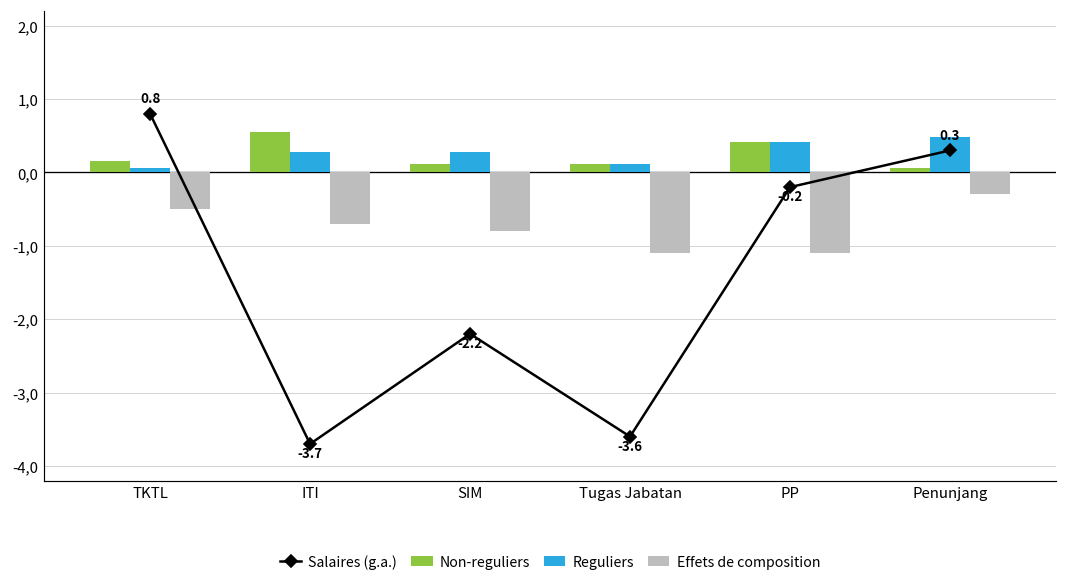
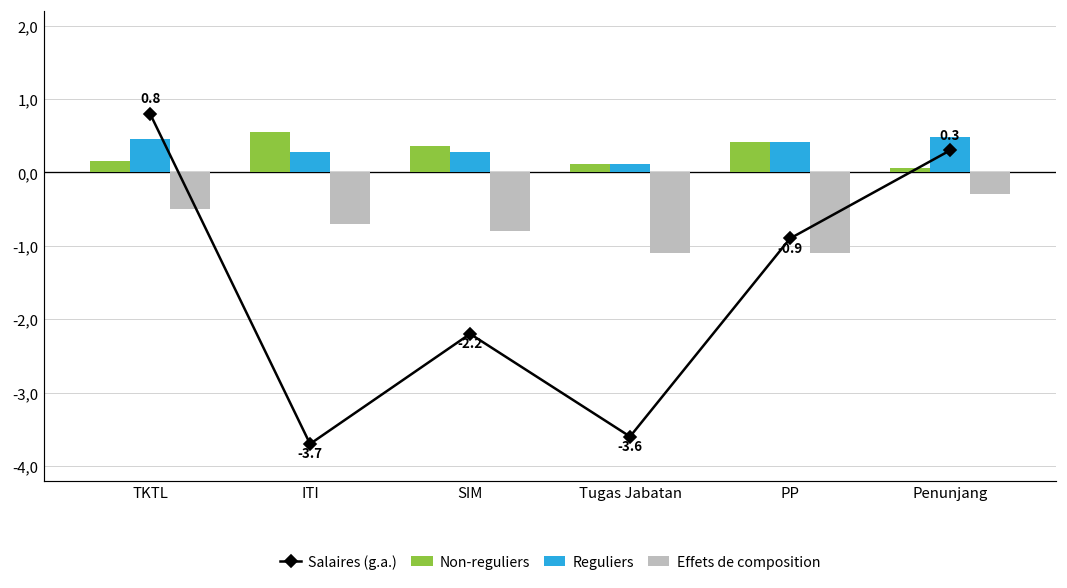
  {
    "Non-reguliers": {
      "TKTL": 2,
      "ITI": 6,
-     "SIM": 1,
+     "SIM": 4,
      "Tugas Jabatan": 1,
      "PP": 4,
      "Penunjang": 1
    },
    "Salaires (g.a.)": {
      "TKTL": 0.8,
      "ITI": -3.7,
      "SIM": -2.2,
      "Tugas Jabatan": -3.6,
-     "PP": -0.2,
+     "PP": -0.9,
      "Penunjang": 0.3
    },
    "Reguliers": {
-     "TKTL": 1,
+     "TKTL": 5,
      "ITI": 3,
      "SIM": 3,
      "Tugas Jabatan": 1,
      "PP": 4
    },
    "Effets de composition": {
      "TKTL": -5,
      "ITI": -7,
      "SIM": -8,
      "Tugas Jabatan": -11,
      "PP": -11,
      "Penunjang": -3
    }
  }
